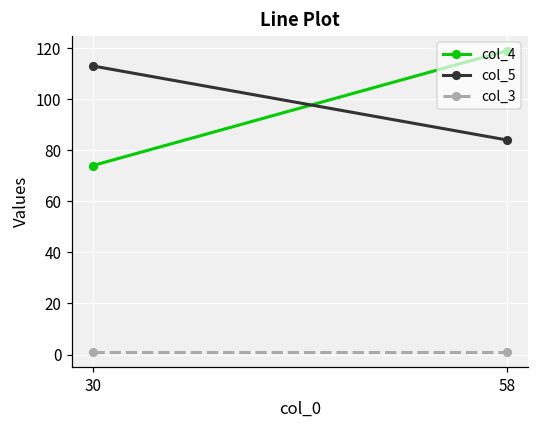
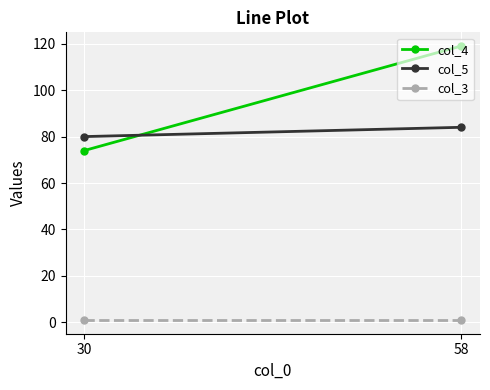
  {
    "col_4": {
      "30": 74
    },
    "col_5": {
-     "30": 113,
+     "30": 80,
      "58": 84
    },
    "col_3": {
      "30": 1,
      "58": 1
    }
  }
